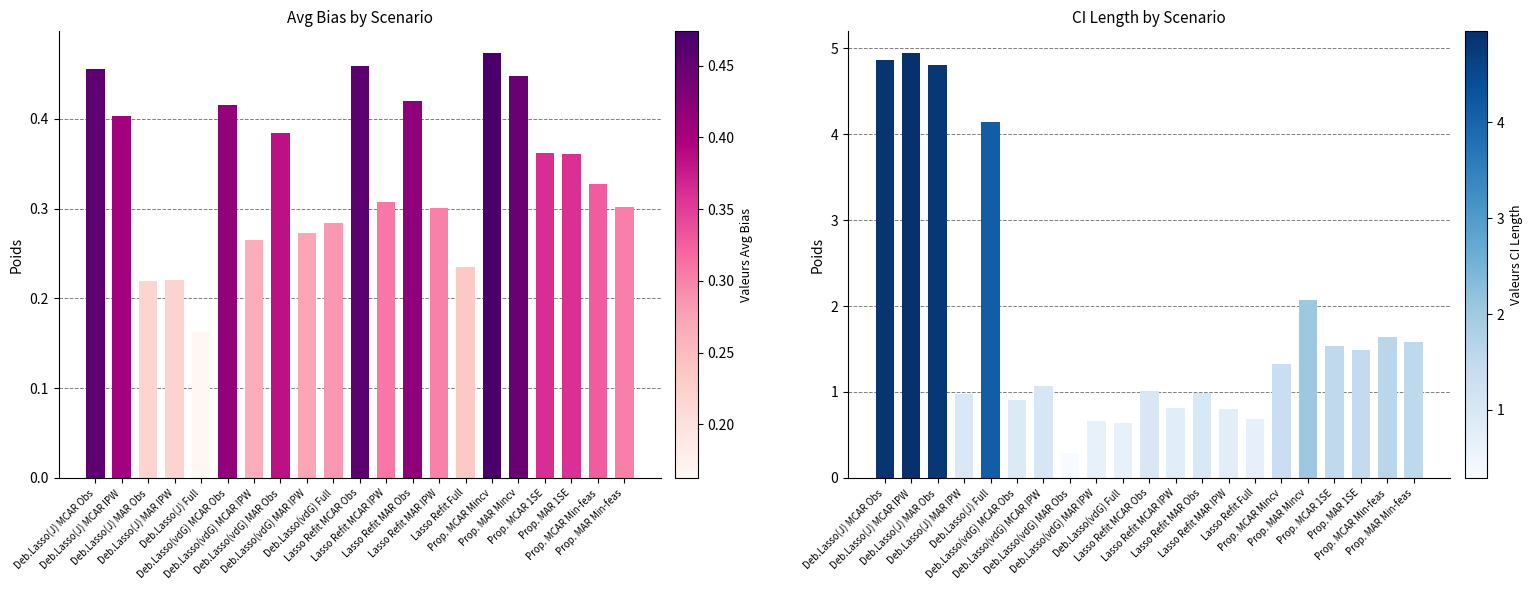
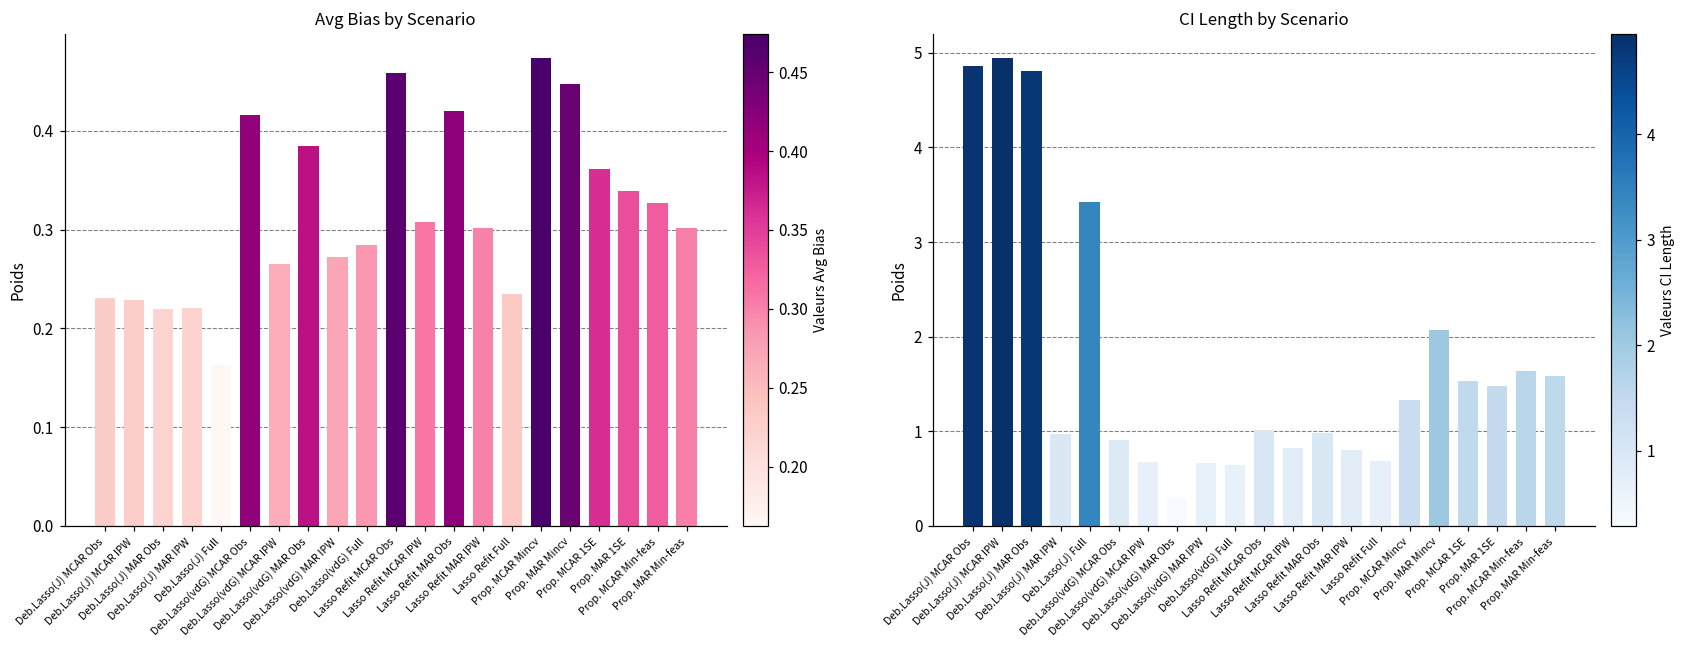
  {
    "Avg Bias by Scenario": {
-     "Deb.Lasso(J) MCAR Obs": 0.46,
-     "Deb.Lasso(J) MCAR IPW": 0.40,
+     "Deb.Lasso(J) MCAR Obs": 0.23,
+     "Deb.Lasso(J) MCAR IPW": 0.23,
      "Deb.Lasso(J) MAR Obs": 0.22,
      "Deb.Lasso(J) MAR IPW": 0.22,
      "Deb.Lasso(J) Full": 0.16,
      "Deb.Lasso(vdG) MCAR Obs": 0.42,
      "Deb.Lasso(vdG) MCAR IPW": 0.26,
      "Deb.Lasso(vdG) MAR Obs": 0.38,
      "Deb.Lasso(vdG) MAR IPW": 0.27,
      "Deb.Lasso(vdG) Full": 0.28,
      "Lasso Refit MCAR Obs": 0.46,
      "Lasso Refit MCAR IPW": 0.31,
      "Lasso Refit MAR Obs": 0.42,
      "Lasso Refit MAR IPW": 0.30,
      "Lasso Refit Full": 0.23,
      "Prop. MCAR Mincv": 0.47,
      "Prop. MAR Mincv": 0.45,
      "Prop. MCAR 1SE": 0.36,
-     "Prop. MAR 1SE": 0.36,
+     "Prop. MAR 1SE": 0.34,
      "Prop. MCAR Min-feas": 0.33,
      "Prop. MAR Min-feas": 0.30
    },
    "CI Length by Scenario": {
      "Deb.Lasso(J) MCAR Obs": 4.9,
      "Deb.Lasso(J) MCAR IPW": 4.9,
      "Deb.Lasso(J) MAR Obs": 4.8,
      "Deb.Lasso(J) MAR IPW": 1.0,
-     "Deb.Lasso(J) Full": 4.1,
+     "Deb.Lasso(J) Full": 3.4,
      "Deb.Lasso(vdG) MCAR Obs": 0.9,
-     "Deb.Lasso(vdG) MCAR IPW": 1.1,
+     "Deb.Lasso(vdG) MCAR IPW": 0.7,
      "Deb.Lasso(vdG) MAR Obs": 0.3,
      "Deb.Lasso(vdG) MAR IPW": 0.7,
      "Deb.Lasso(vdG) Full": 0.6,
      "Lasso Refit MCAR Obs": 1.0,
      "Lasso Refit MCAR IPW": 0.8,
      "Lasso Refit MAR Obs": 1.0,
      "Lasso Refit MAR IPW": 0.8,
      "Lasso Refit Full": 0.7,
      "Prop. MCAR Mincv": 1.3,
      "Prop. MAR Mincv": 2.1,
      "Prop. MCAR 1SE": 1.5,
      "Prop. MAR 1SE": 1.5,
      "Prop. MCAR Min-feas": 1.6,
      "Prop. MAR Min-feas": 1.6
    }
  }
